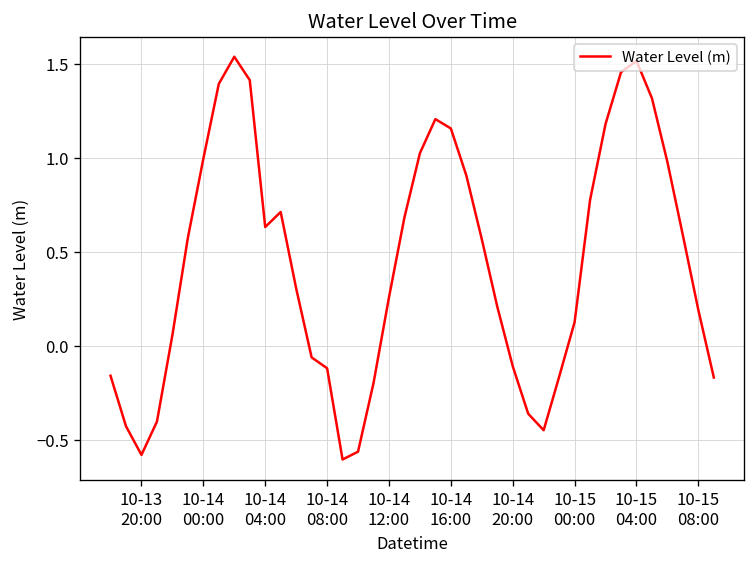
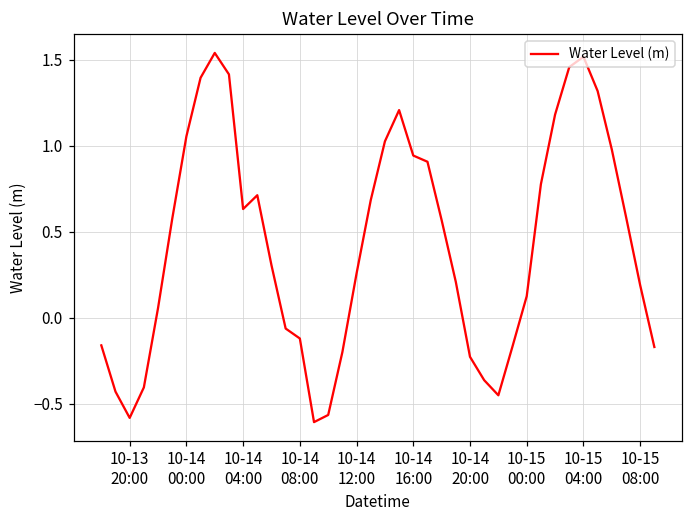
  {
    "10-13 20:00": -0.58,
-   "10-14 00:00": 1.00,
+   "10-14 00:00": 1.05,
    "10-14 04:00": 0.63,
    "10-14 08:00": -0.12,
    "10-14 12:00": 0.26,
-   "10-14 16:00": 1.16,
-   "10-14 20:00": -0.11,
+   "10-14 16:00": 0.94,
+   "10-14 20:00": -0.23,
    "10-15 00:00": 0.13,
    "10-15 08:00": 0.19
  }
